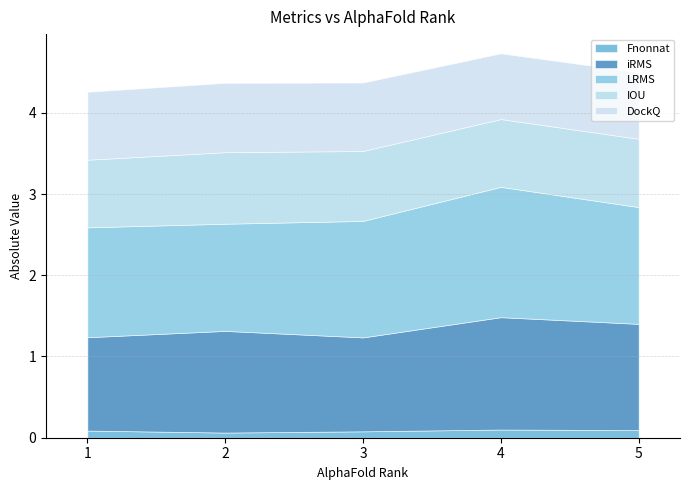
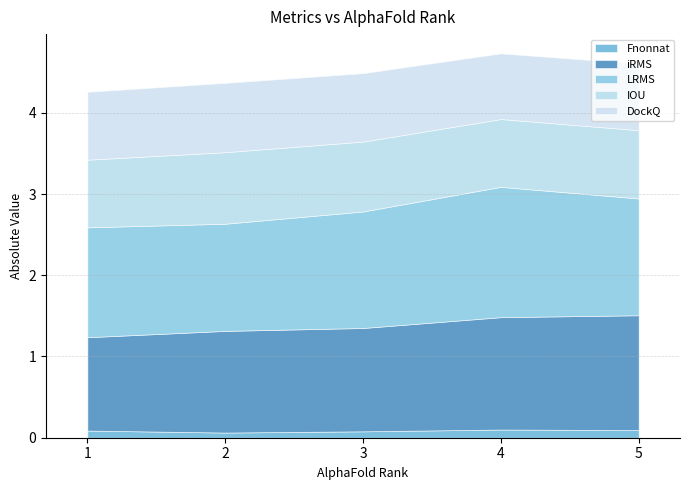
  {
    "iRMS": {
      "1": 1.1,
      "2": 1.3,
-     "3": 1.2,
+     "3": 1.3,
      "4": 1.4,
-     "5": 1.3
+     "5": 1.4
    }
  }
